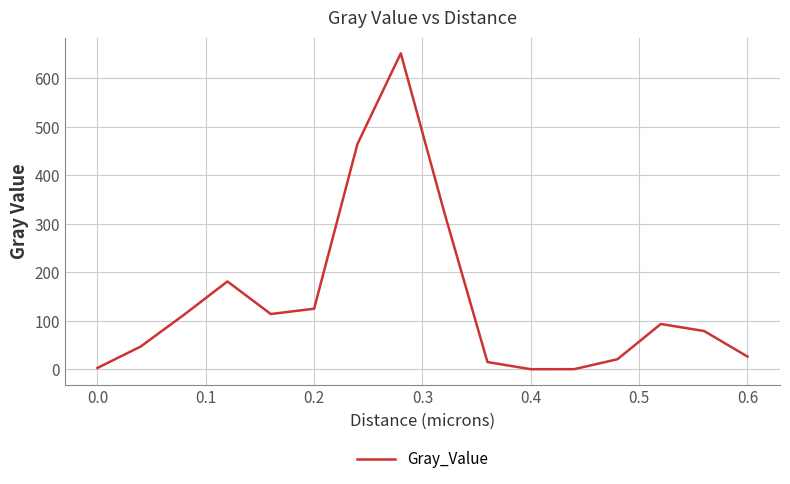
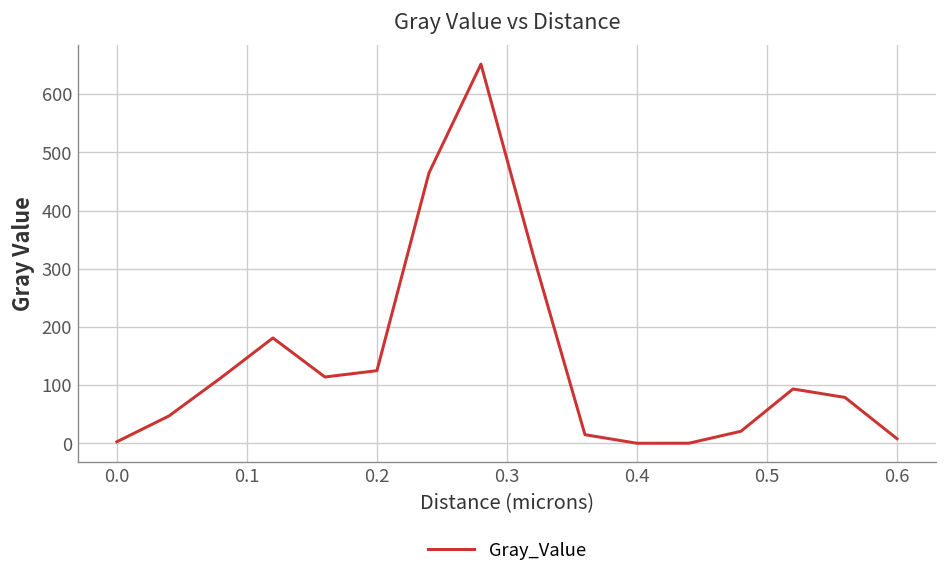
  {
    "0.0": 0,
    "0.2": 120,
    "0.4": 0,
-   "0.6": 30
+   "0.6": 10
  }
